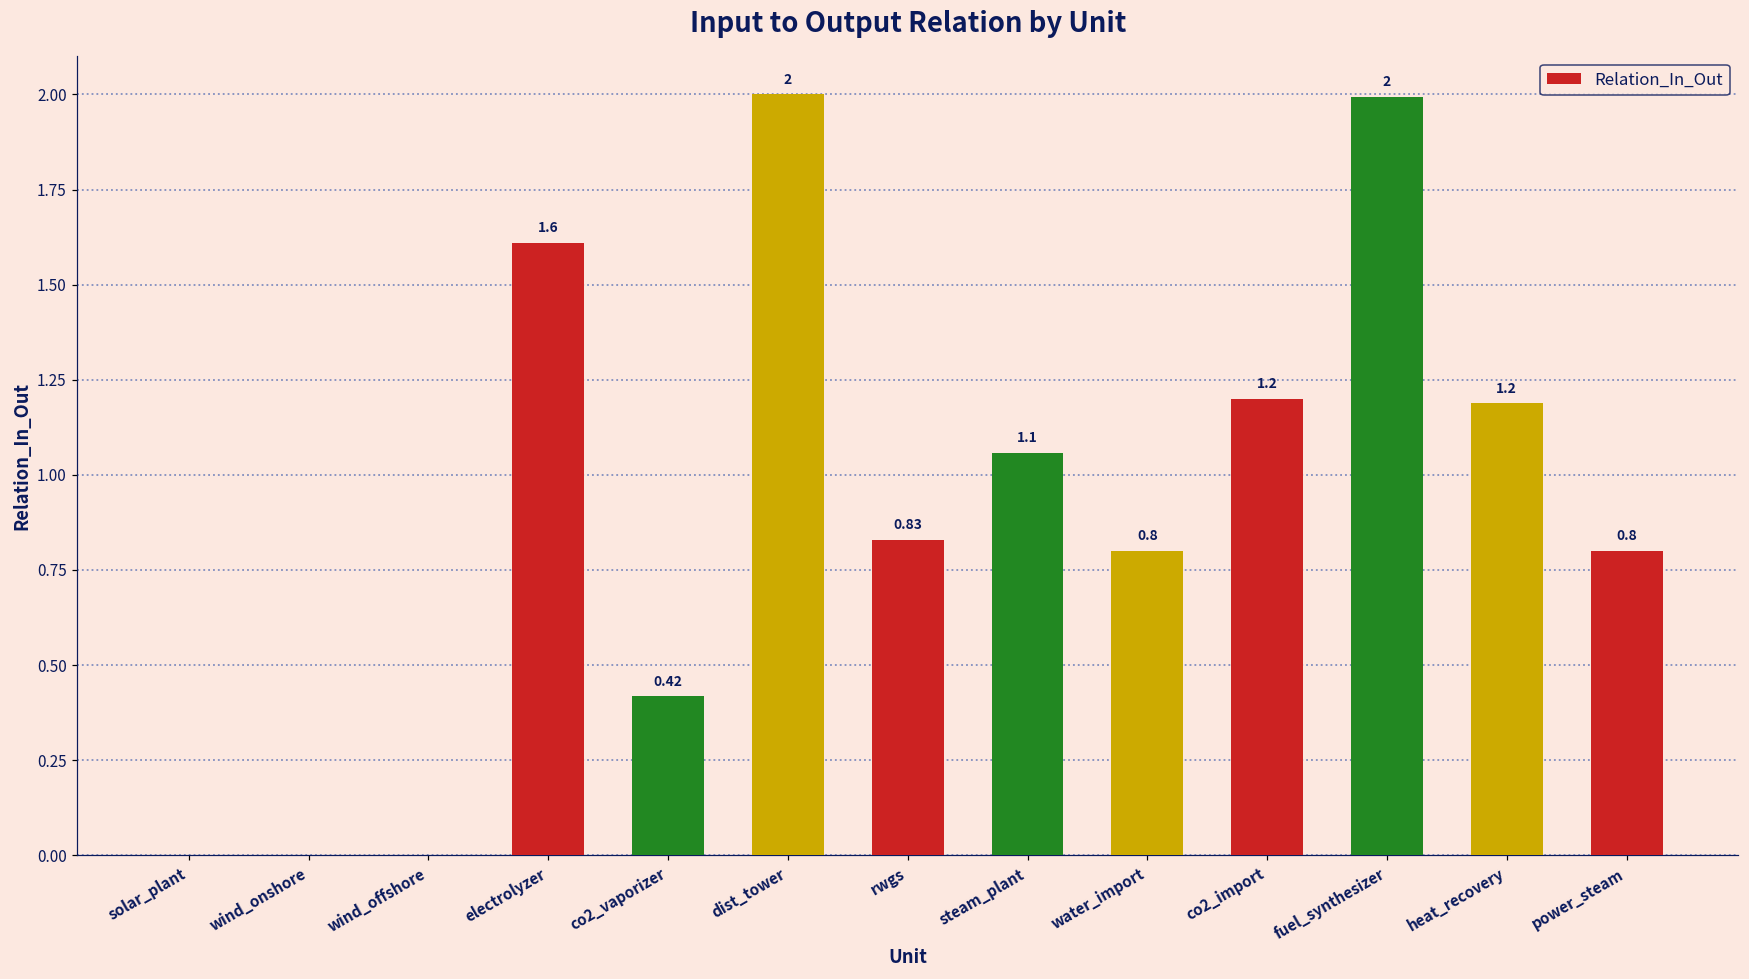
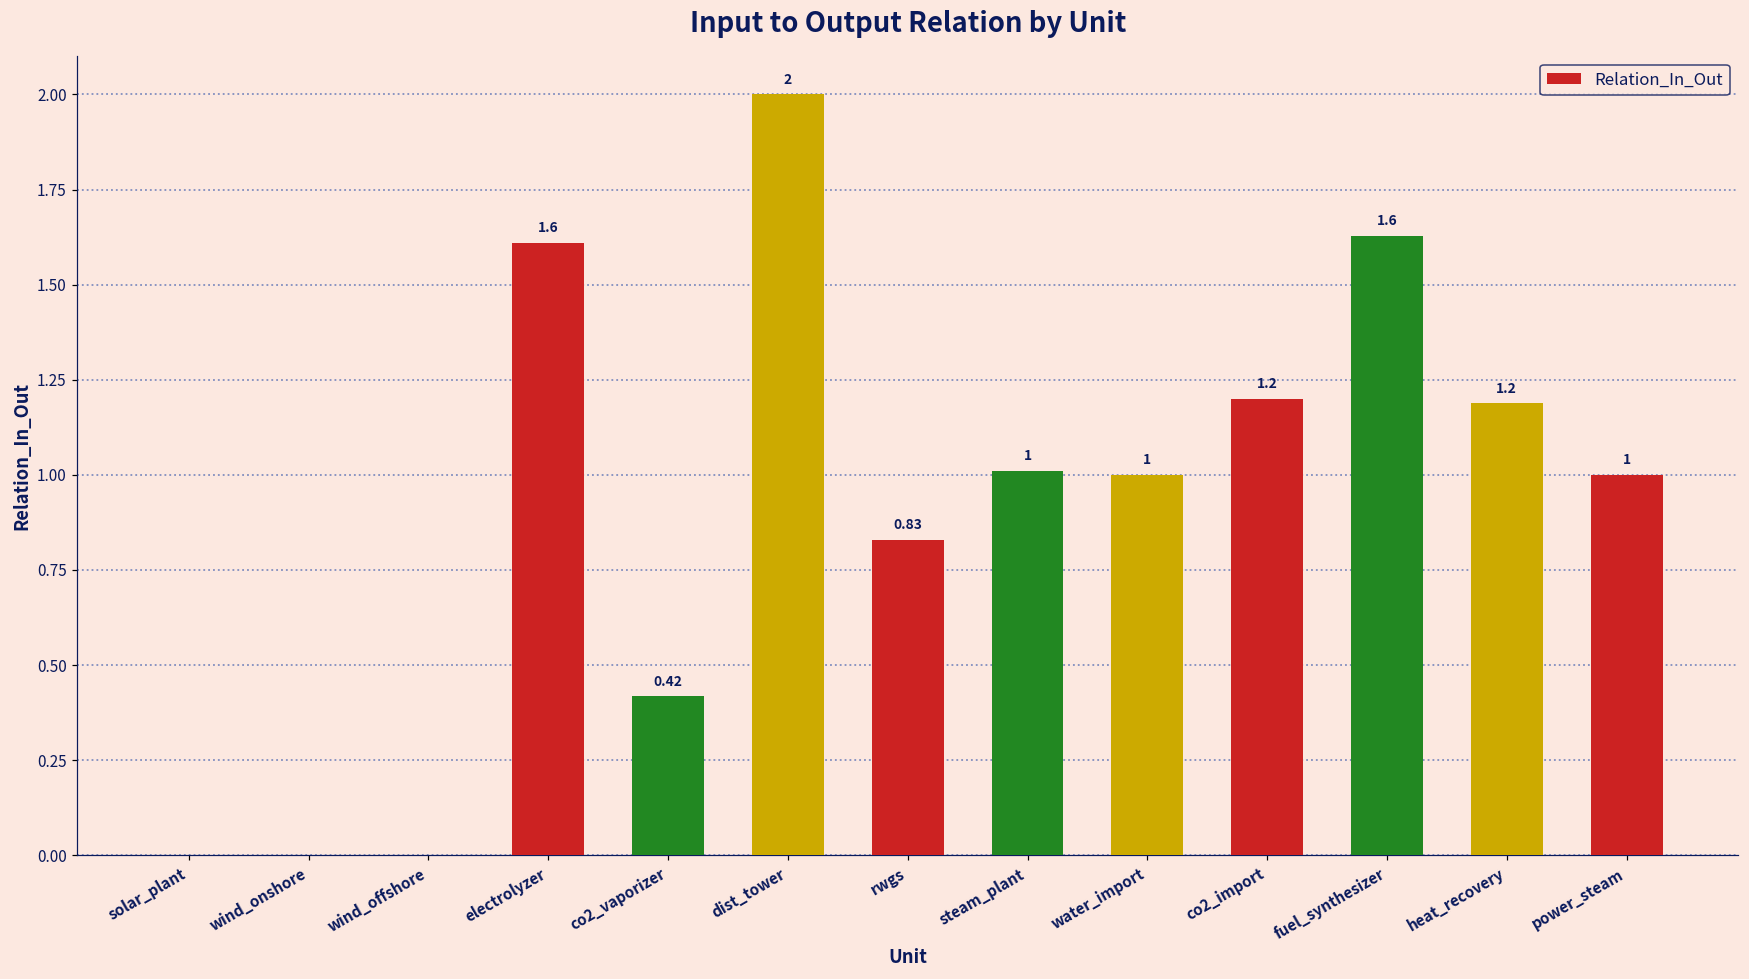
  {
    "electrolyzer": 1.6,
    "co2_vaporizer": 0.42,
    "dist_tower": 2,
    "rwgs": 0.83,
-   "steam_plant": 1.1,
-   "water_import": 0.8,
+   "steam_plant": 1,
+   "water_import": 1,
    "co2_import": 1.2,
-   "fuel_synthesizer": 2,
+   "fuel_synthesizer": 1.6,
    "heat_recovery": 1.2,
-   "power_steam": 0.8
+   "power_steam": 1
  }
